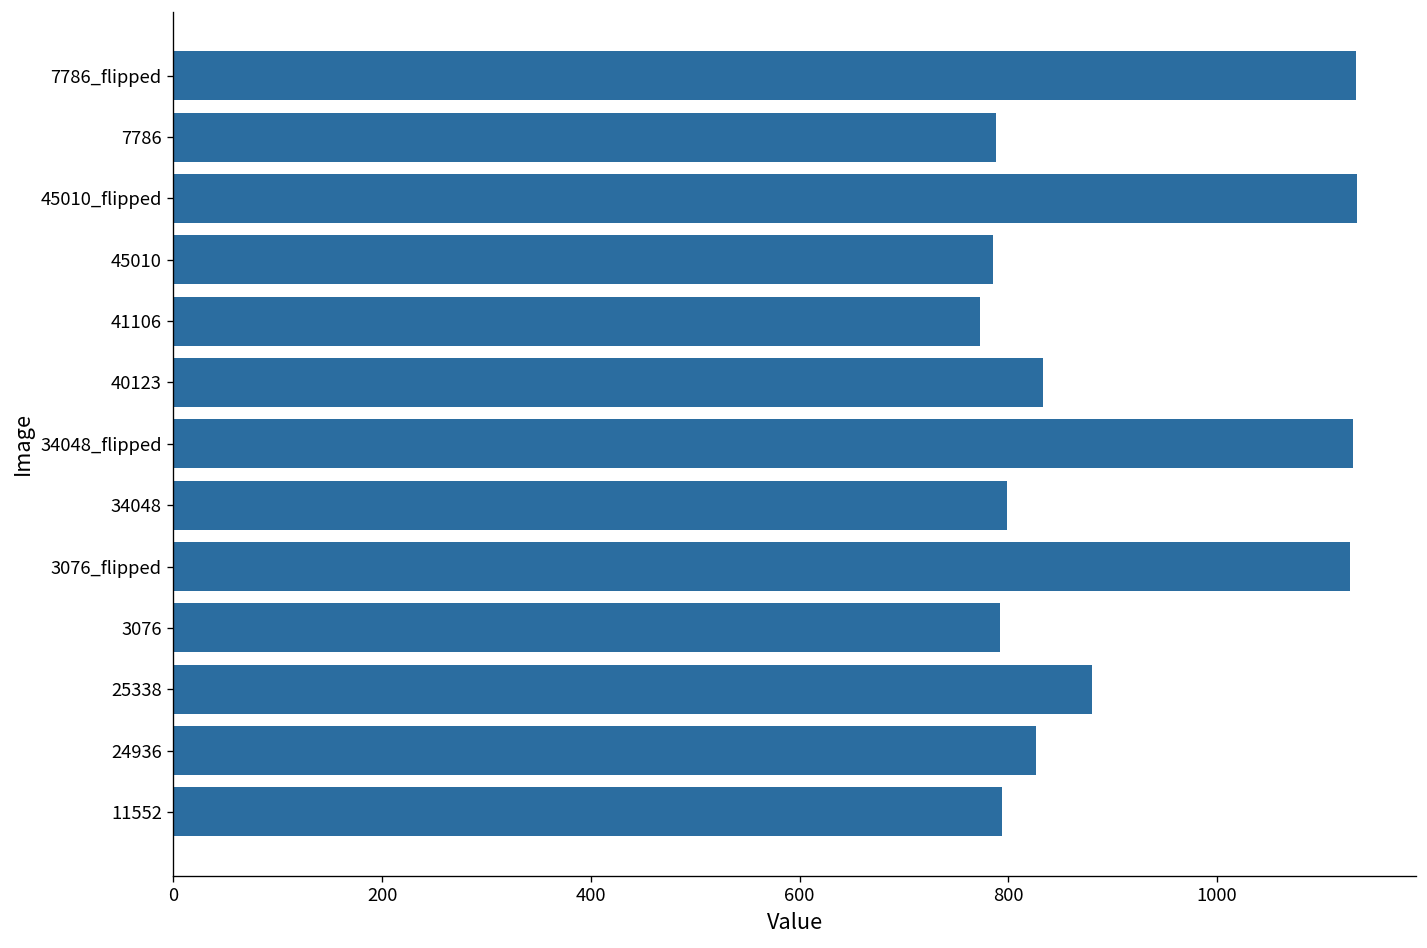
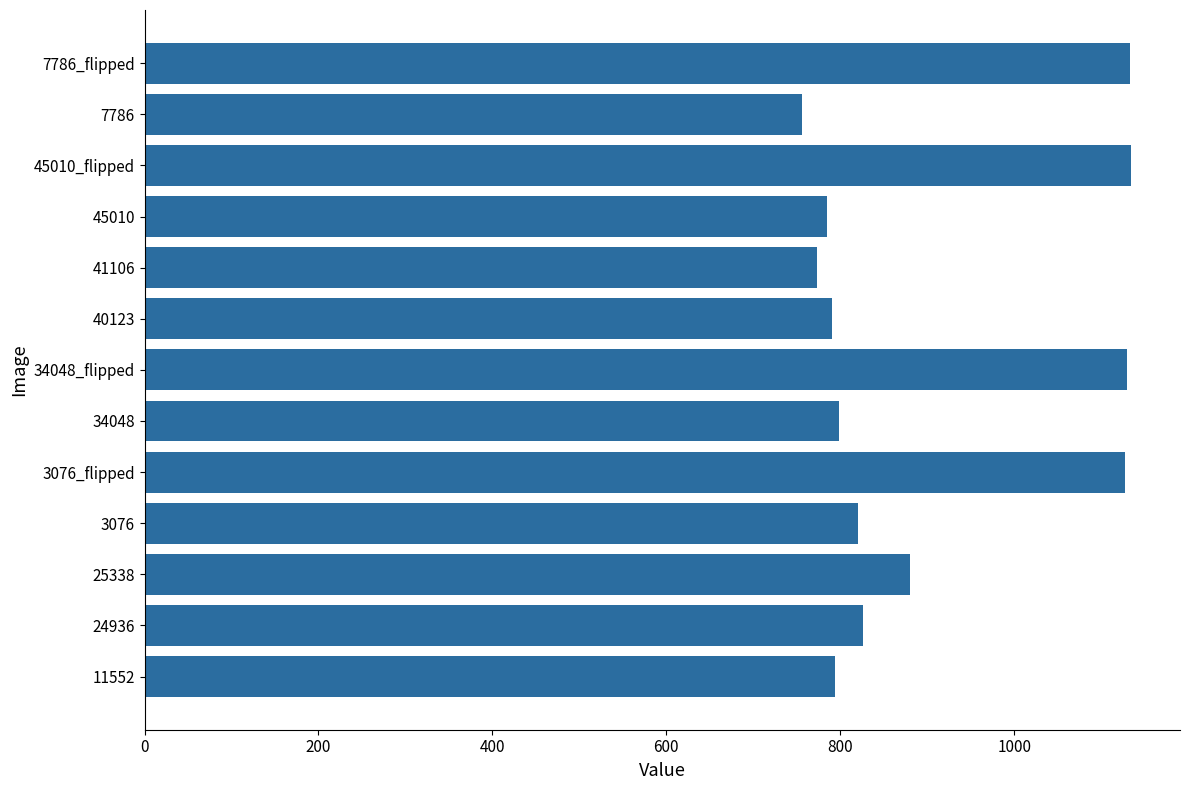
  {
    "7786_flipped": 1130,
-   "7786": 790,
+   "7786": 760,
    "45010_flipped": 1130,
    "45010": 790,
    "41106": 770,
-   "40123": 830,
+   "40123": 790,
    "34048_flipped": 1130,
    "34048": 800,
    "3076_flipped": 1130,
-   "3076": 790,
+   "3076": 820,
    "25338": 880,
    "24936": 830,
    "11552": 790
  }
